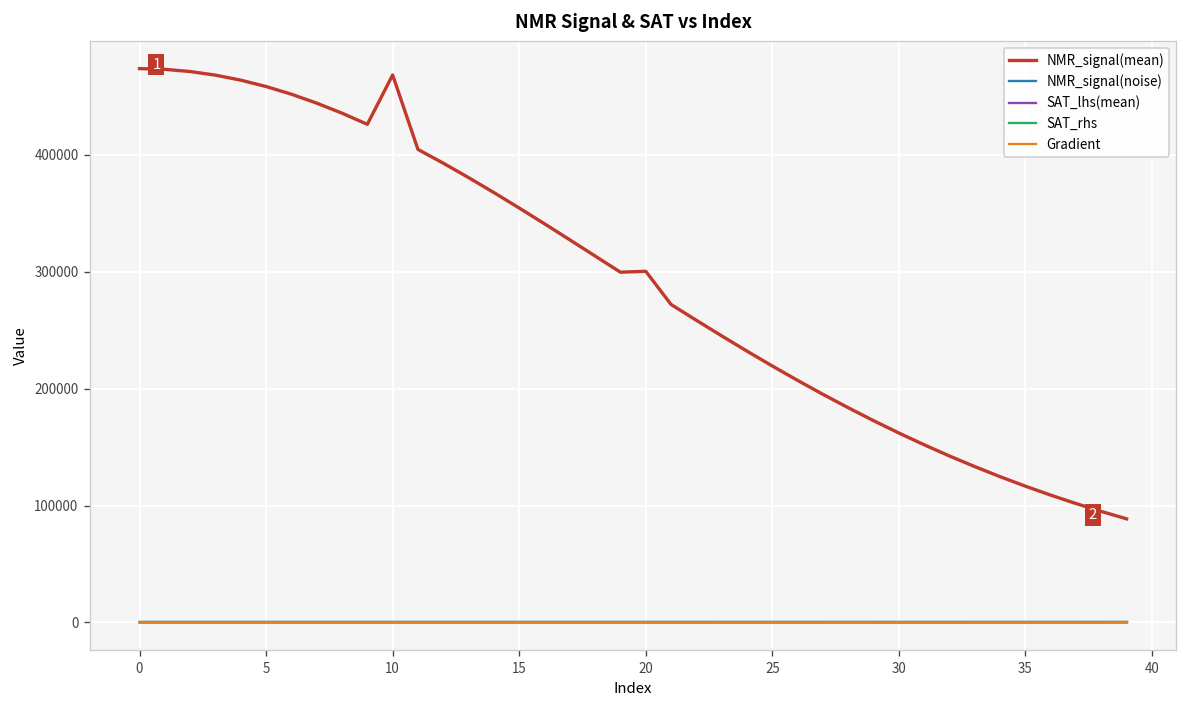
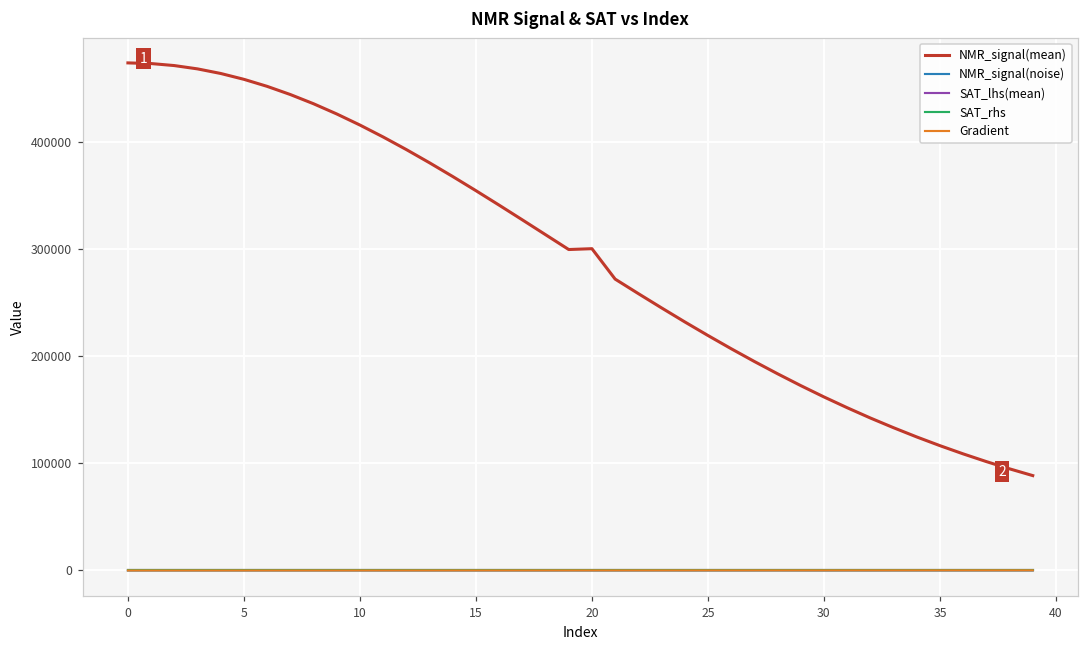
  {
    "NMR_signal(mean)": {
      "0": 470000,
      "5": 460000,
-     "10": 470000,
+     "10": 420000,
      "15": 350000,
      "20": 300000,
      "25": 220000,
      "30": 160000,
      "35": 120000
    }
  }
